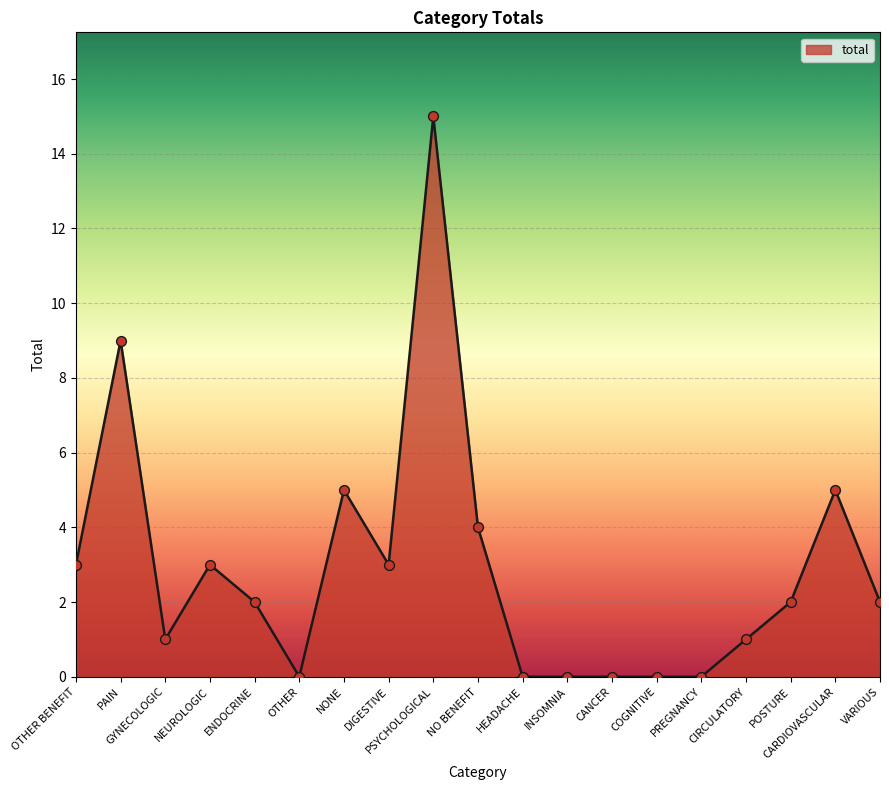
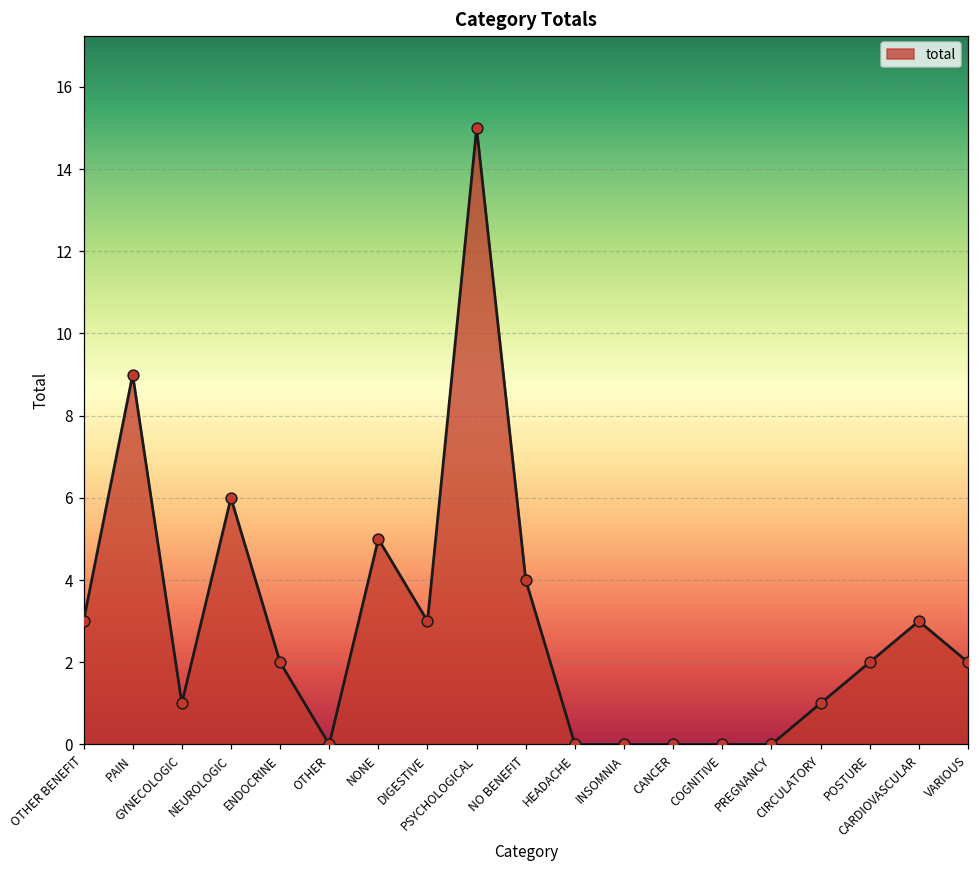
  {
    "OTHER BENEFIT": 3,
    "PAIN": 9,
    "GYNECOLOGIC": 1,
-   "NEUROLOGIC": 3,
+   "NEUROLOGIC": 6,
    "ENDOCRINE": 2,
    "OTHER": 0,
    "NONE": 5,
    "DIGESTIVE": 3,
    "PSYCHOLOGICAL": 15,
    "NO BENEFIT": 4,
    "HEADACHE": 0,
    "INSOMNIA": 0,
    "CANCER": 0,
    "COGNITIVE": 0,
    "PREGNANCY": 0,
    "CIRCULATORY": 1,
    "POSTURE": 2,
-   "CARDIOVASCULAR": 5,
+   "CARDIOVASCULAR": 3,
    "VARIOUS": 2
  }
